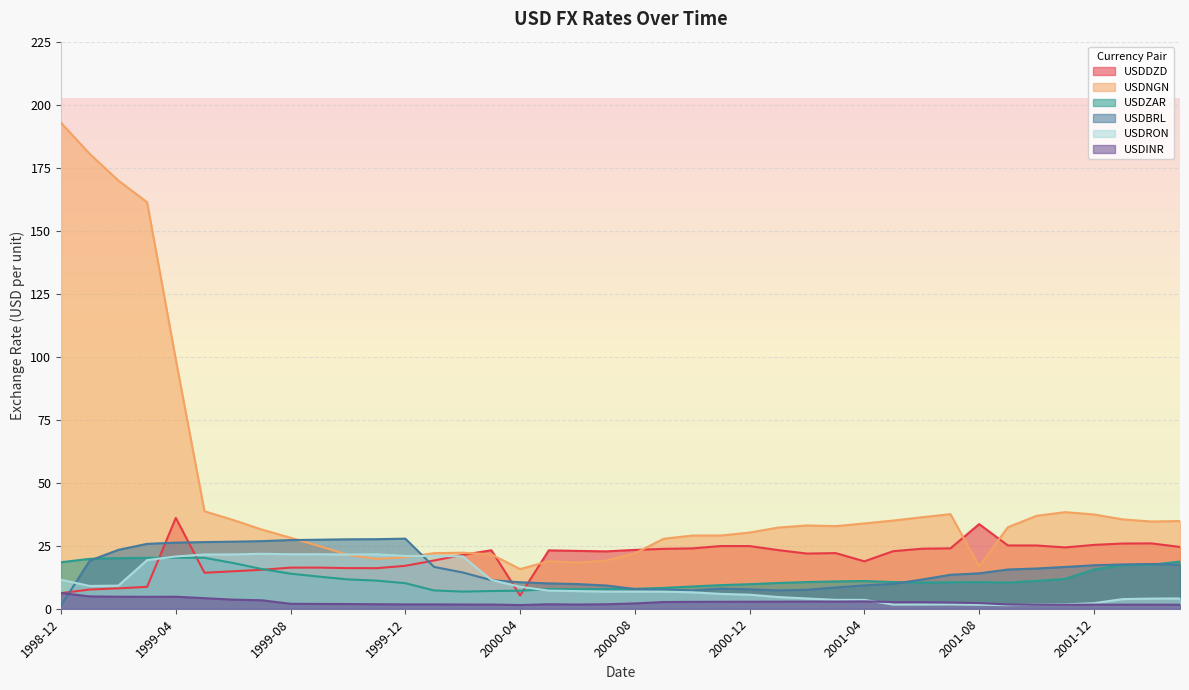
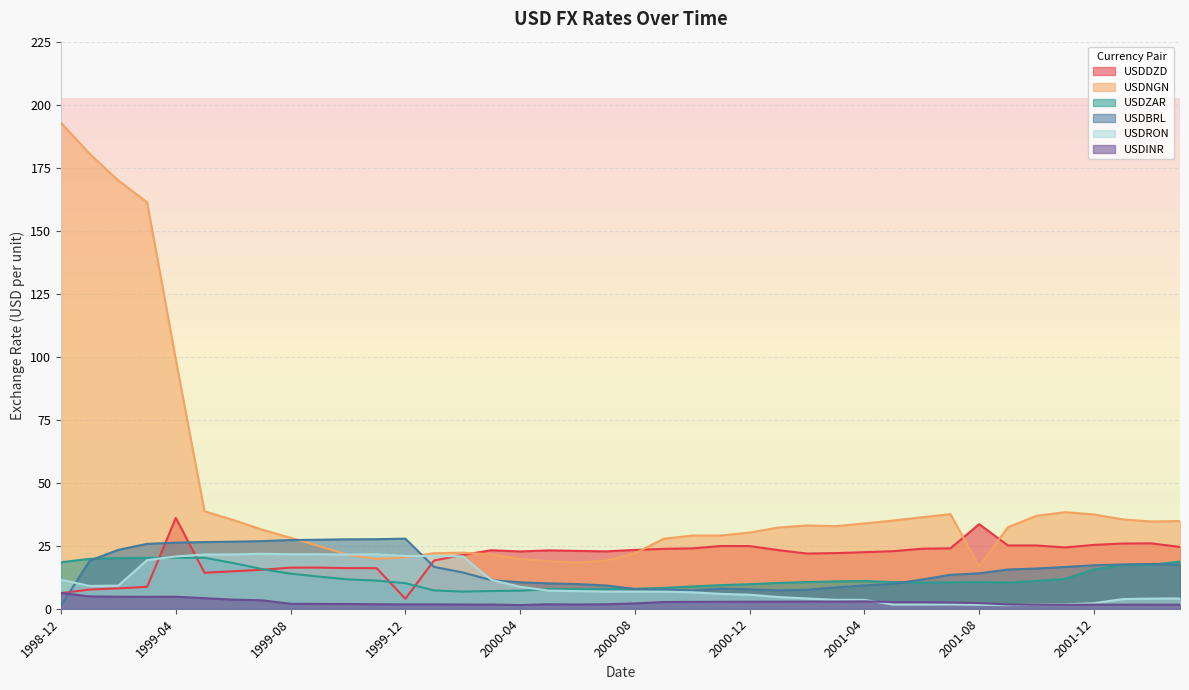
  {
    "USDDZD": {
      "1999-04": 36,
      "1999-08": 16,
-     "1999-12": 17,
-     "2000-04": 5,
+     "1999-12": 4,
+     "2000-04": 23,
      "2000-08": 23,
      "2000-12": 25,
-     "2001-04": 19,
+     "2001-04": 22,
      "2001-08": 34,
      "2001-12": 25
    },
    "USDNGN": {
      "1998-12": 193,
      "1999-04": 99,
-     "2000-04": 16,
+     "2000-04": 20,
      "2000-08": 22,
      "2000-12": 30,
      "2001-04": 34,
      "2001-08": 17,
      "2001-12": 37
    },
    "USDRON": {
      "1998-12": 12,
      "1999-08": 22,
      "2000-04": 9,
      "2000-08": 7,
      "2000-12": 6
    }
  }
